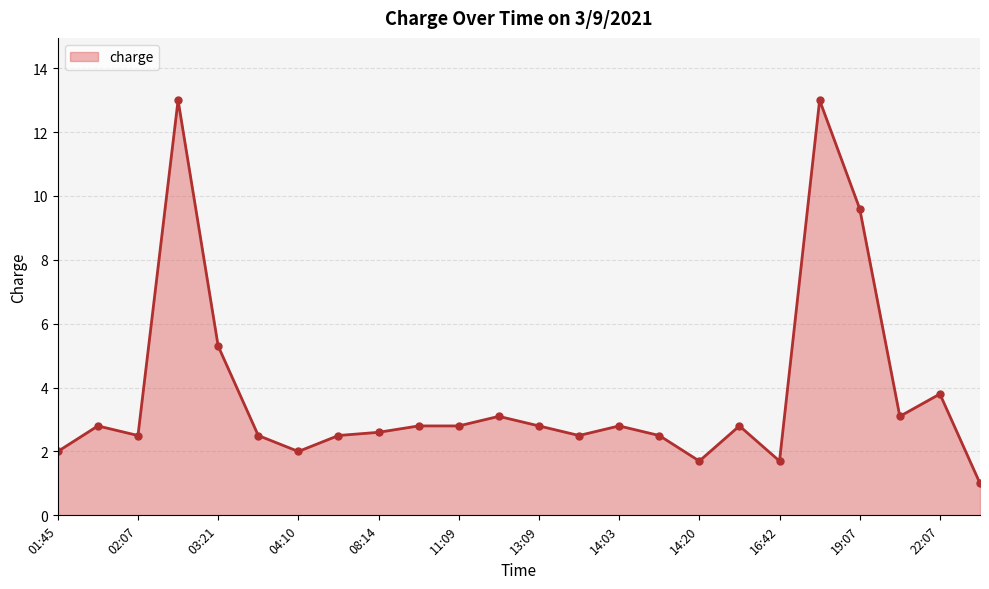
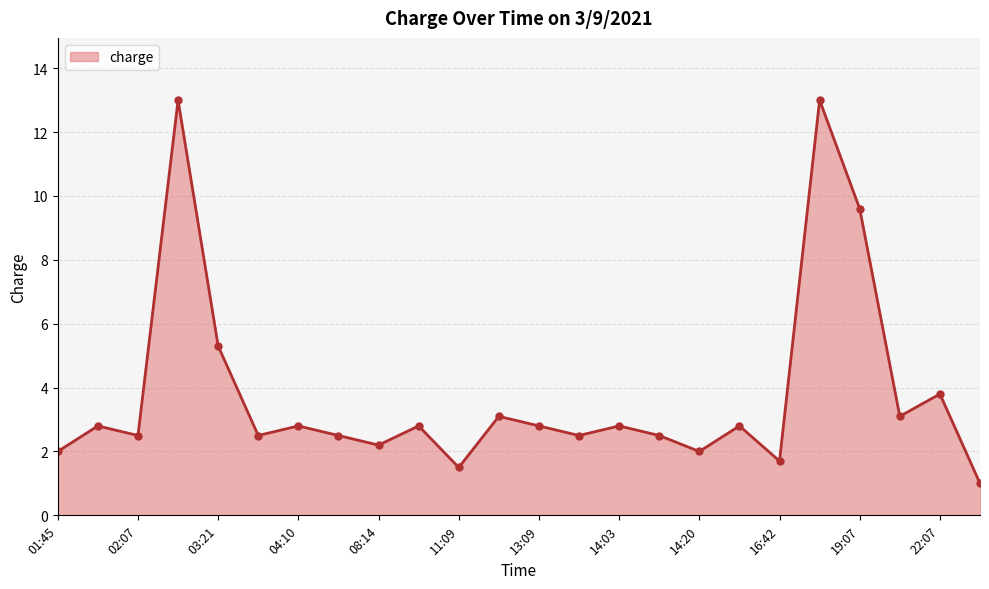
  {
    "01:45": 2.0,
    "02:07": 2.5,
    "03:21": 5.3,
-   "04:10": 2.0,
-   "08:14": 2.6,
-   "11:09": 2.8,
+   "04:10": 2.8,
+   "08:14": 2.2,
+   "11:09": 1.5,
    "13:09": 2.8,
    "14:03": 2.8,
-   "14:20": 1.7,
+   "14:20": 2.0,
    "16:42": 1.7,
    "19:07": 9.6,
    "22:07": 3.8
  }
